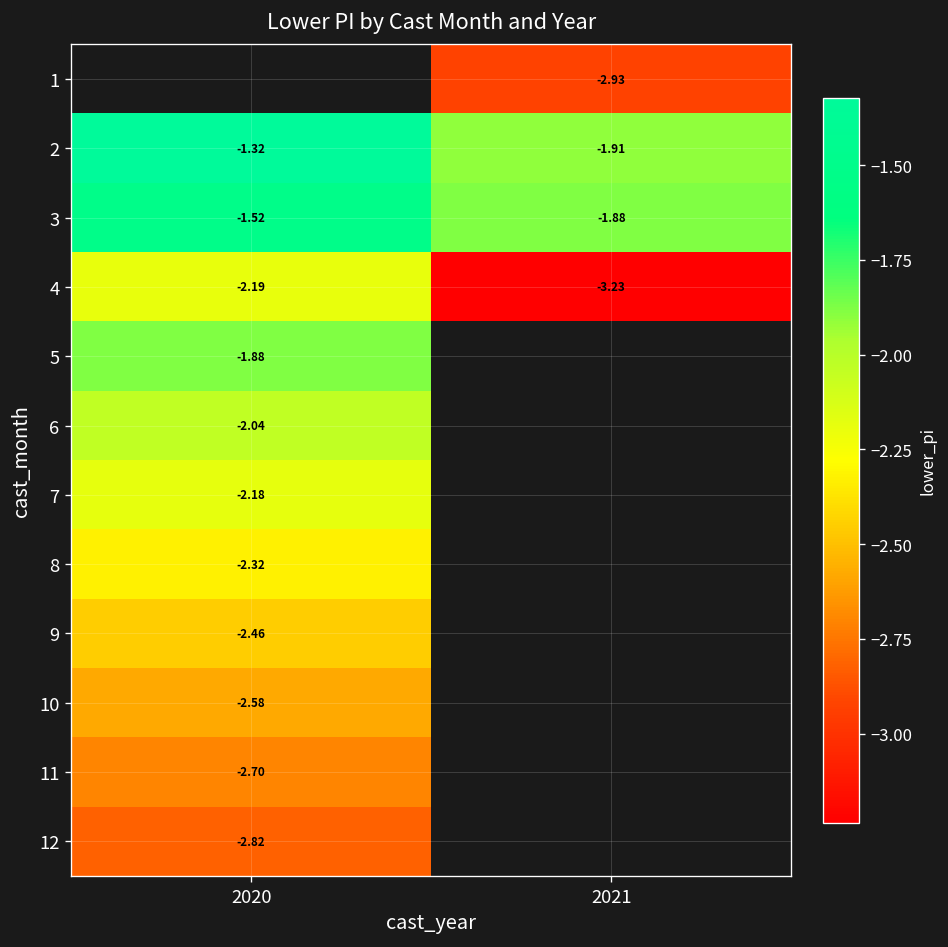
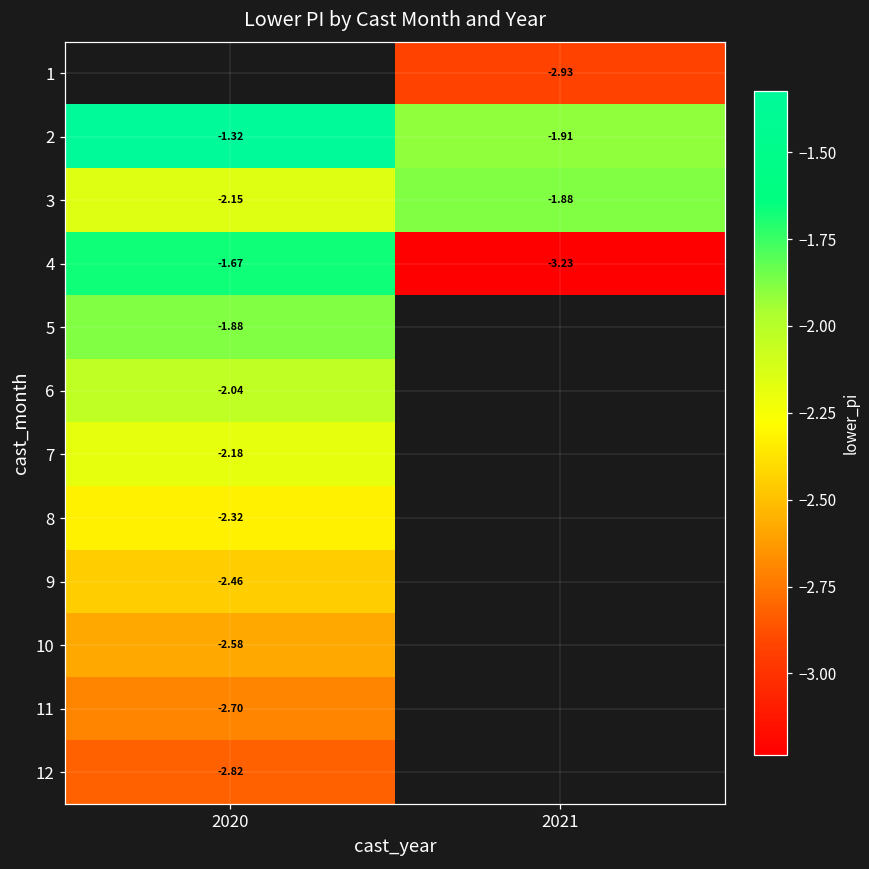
  {
    "1": {
      "2021": -2.93
    },
    "2": {
      "2020": -1.32,
      "2021": -1.91
    },
    "3": {
-     "2020": -1.52,
+     "2020": -2.15,
      "2021": -1.88
    },
    "4": {
-     "2020": -2.19,
+     "2020": -1.67,
      "2021": -3.23
    },
    "5": {
      "2020": -1.88
    },
    "6": {
      "2020": -2.04
    },
    "7": {
      "2020": -2.18
    },
    "8": {
      "2020": -2.32
    },
    "9": {
      "2020": -2.46
    },
    "10": {
      "2020": -2.58
    },
    "11": {
      "2020": -2.70
    },
    "12": {
      "2020": -2.82
    }
  }
